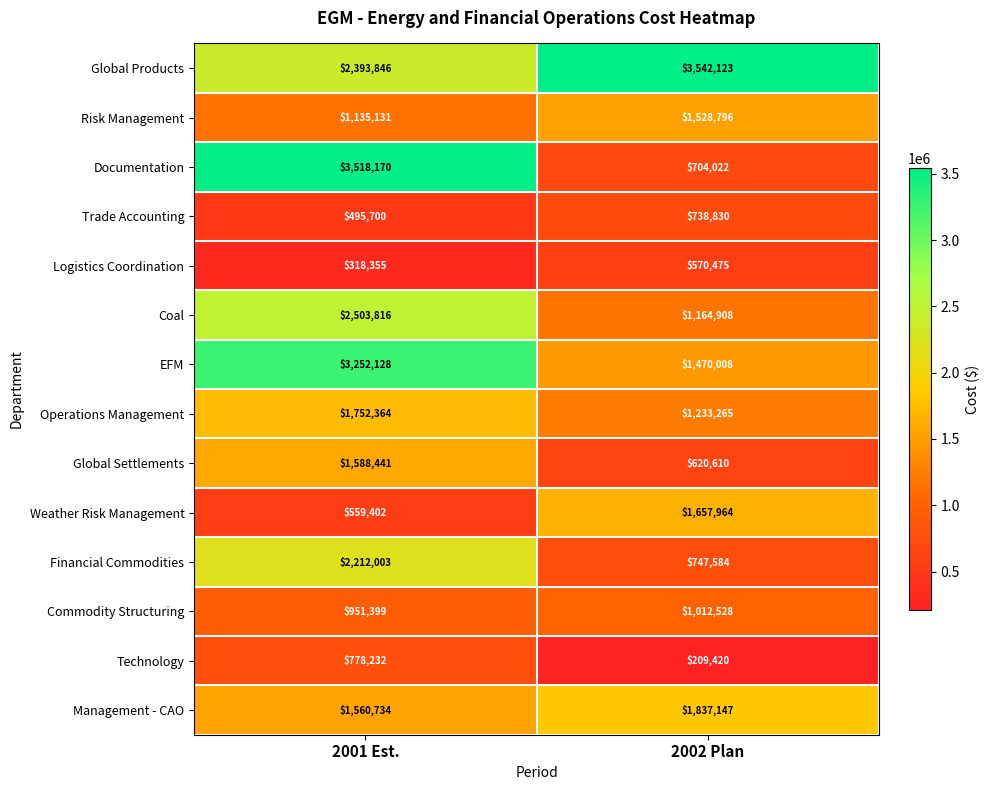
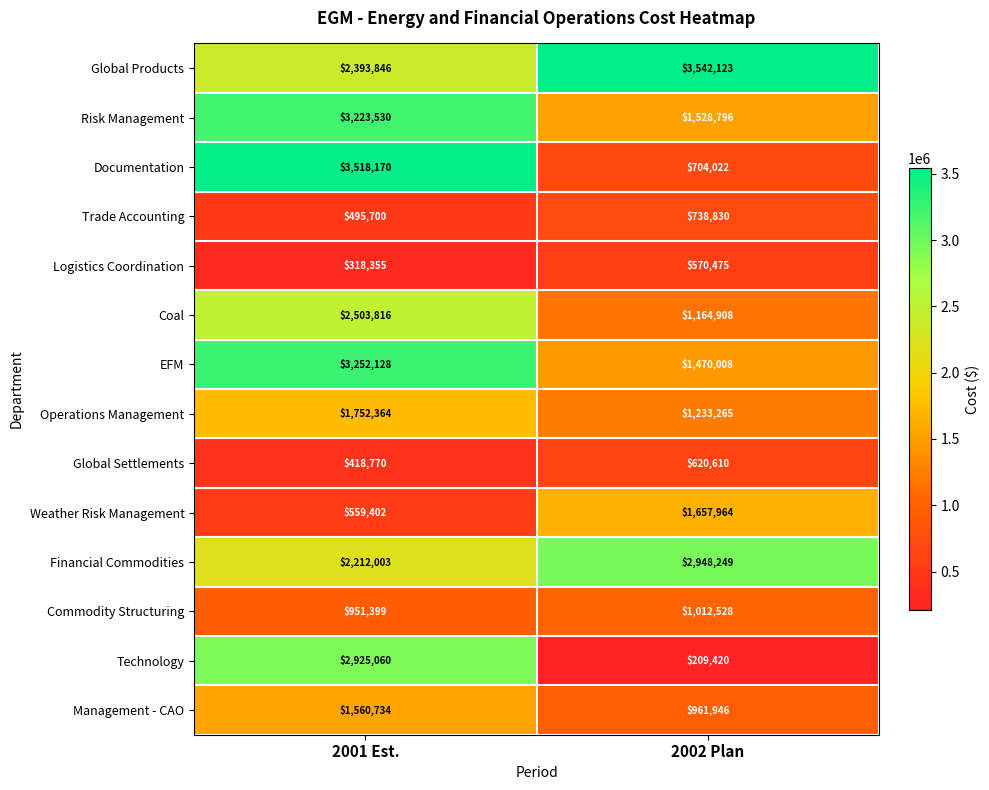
  {
    "Global Products": {
      "2001 Est.": "$2,393,846",
      "2002 Plan": "$3,542,123"
    },
    "Risk Management": {
-     "2001 Est.": "$1,135,131",
+     "2001 Est.": "$3,223,530",
      "2002 Plan": "$1,528,796"
    },
    "Documentation": {
      "2001 Est.": "$3,518,170",
      "2002 Plan": "$704,022"
    },
    "Trade Accounting": {
      "2001 Est.": "$495,700",
      "2002 Plan": "$738,830"
    },
    "Logistics Coordination": {
      "2001 Est.": "$318,355",
      "2002 Plan": "$570,475"
    },
    "Coal": {
      "2001 Est.": "$2,503,816",
      "2002 Plan": "$1,164,908"
    },
    "EFM": {
      "2001 Est.": "$3,252,128",
      "2002 Plan": "$1,470,008"
    },
    "Operations Management": {
      "2001 Est.": "$1,752,364",
      "2002 Plan": "$1,233,265"
    },
    "Global Settlements": {
-     "2001 Est.": "$1,588,441",
+     "2001 Est.": "$418,770",
      "2002 Plan": "$620,610"
    },
    "Weather Risk Management": {
      "2001 Est.": "$559,402",
      "2002 Plan": "$1,657,964"
    },
    "Financial Commodities": {
      "2001 Est.": "$2,212,003",
-     "2002 Plan": "$747,584"
+     "2002 Plan": "$2,948,249"
    },
    "Commodity Structuring": {
      "2001 Est.": "$951,399",
      "2002 Plan": "$1,012,528"
    },
    "Technology": {
-     "2001 Est.": "$778,232",
+     "2001 Est.": "$2,925,060",
      "2002 Plan": "$209,420"
    },
    "Management - CAO": {
      "2001 Est.": "$1,560,734",
-     "2002 Plan": "$1,837,147"
+     "2002 Plan": "$961,946"
    }
  }
